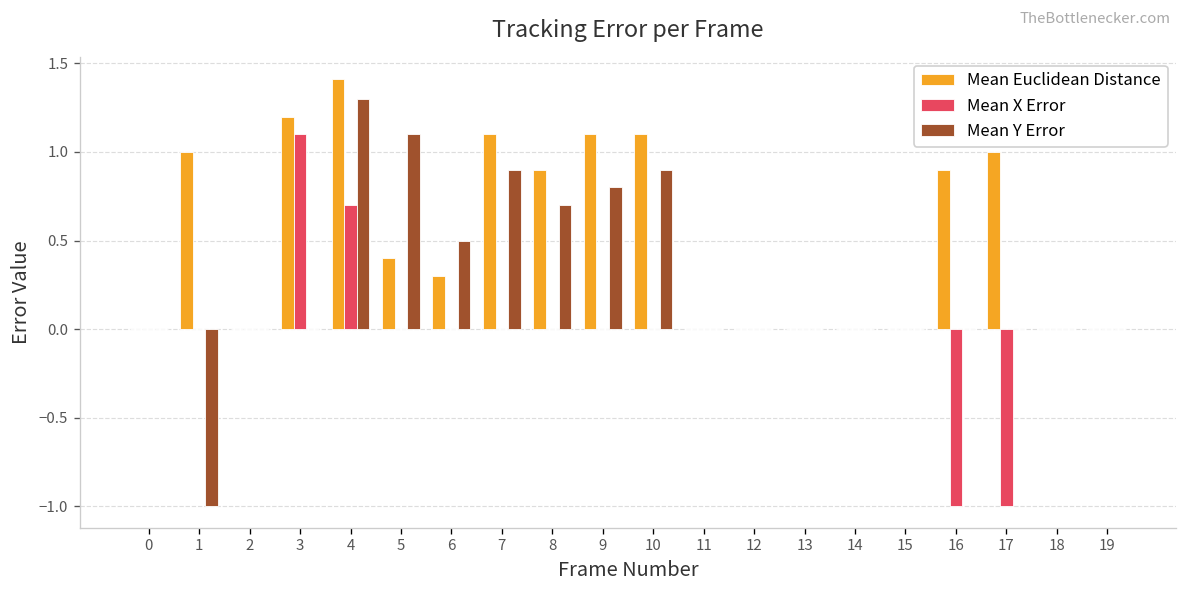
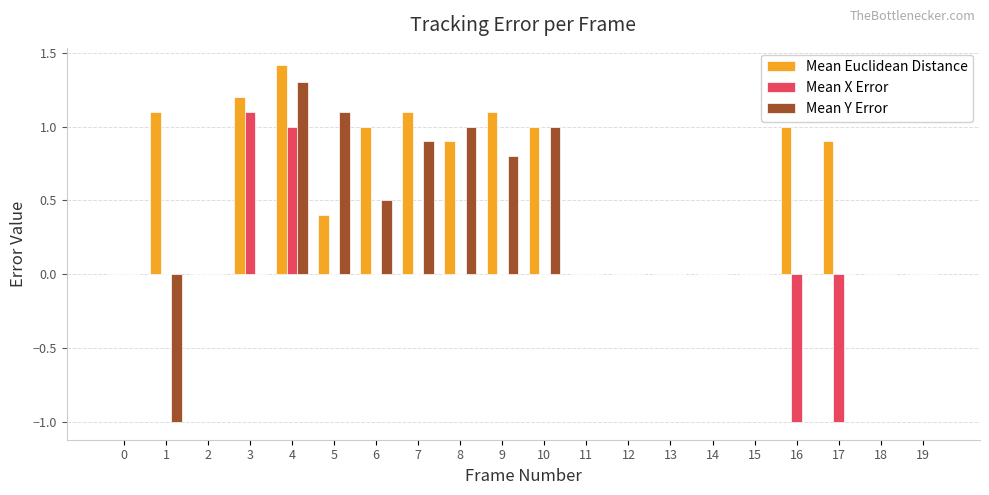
  {
    "Mean Euclidean Distance": {
      "0": 0.0,
-     "1": 1.0,
+     "1": 1.1,
      "2": 0.0,
      "3": 1.2,
      "4": 1.4,
      "5": 0.4,
-     "6": 0.3,
+     "6": 1.0,
      "7": 1.1,
      "8": 0.9,
      "9": 1.1,
-     "10": 1.1,
+     "10": 1.0,
      "11": 0.0,
      "12": 0.0,
      "13": 0.0,
      "14": 0.0,
      "15": 0.0,
-     "16": 0.9,
-     "17": 1.0,
+     "16": 1.0,
+     "17": 0.9,
      "18": 0.0,
      "19": 0.0
    },
    "Mean X Error": {
      "0": 0.0,
      "1": 0.0,
      "2": 0.0,
      "3": 1.1,
-     "4": 0.7,
+     "4": 1.0,
      "5": 0.0,
      "6": 0.0,
      "7": 0.0,
      "8": 0.0,
      "9": 0.0,
      "10": 0.0,
      "11": 0.0,
      "12": 0.0,
      "13": 0.0,
      "14": 0.0,
      "15": 0.0,
      "16": -1.0,
      "17": -1.0,
      "18": 0.0,
      "19": 0.0
    },
    "Mean Y Error": {
      "0": 0.0,
      "1": -1.0,
      "2": 0.0,
      "3": 0.0,
      "4": 1.3,
      "5": 1.1,
      "6": 0.5,
      "7": 0.9,
-     "8": 0.7,
+     "8": 1.0,
      "9": 0.8,
-     "10": 0.9,
+     "10": 1.0,
      "11": 0.0,
      "12": 0.0,
      "13": 0.0,
      "14": 0.0,
      "15": 0.0,
      "16": 0.0,
      "17": 0.0,
      "18": 0.0,
      "19": 0.0
    }
  }
